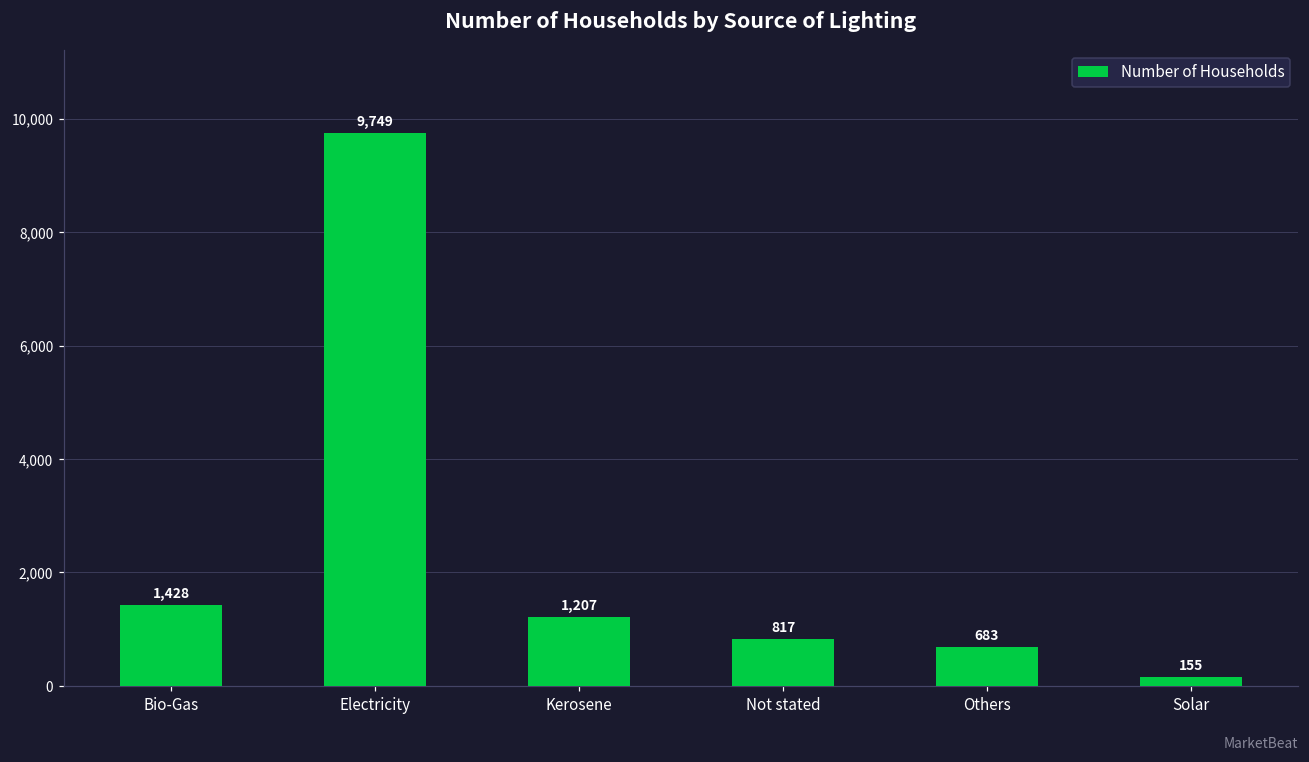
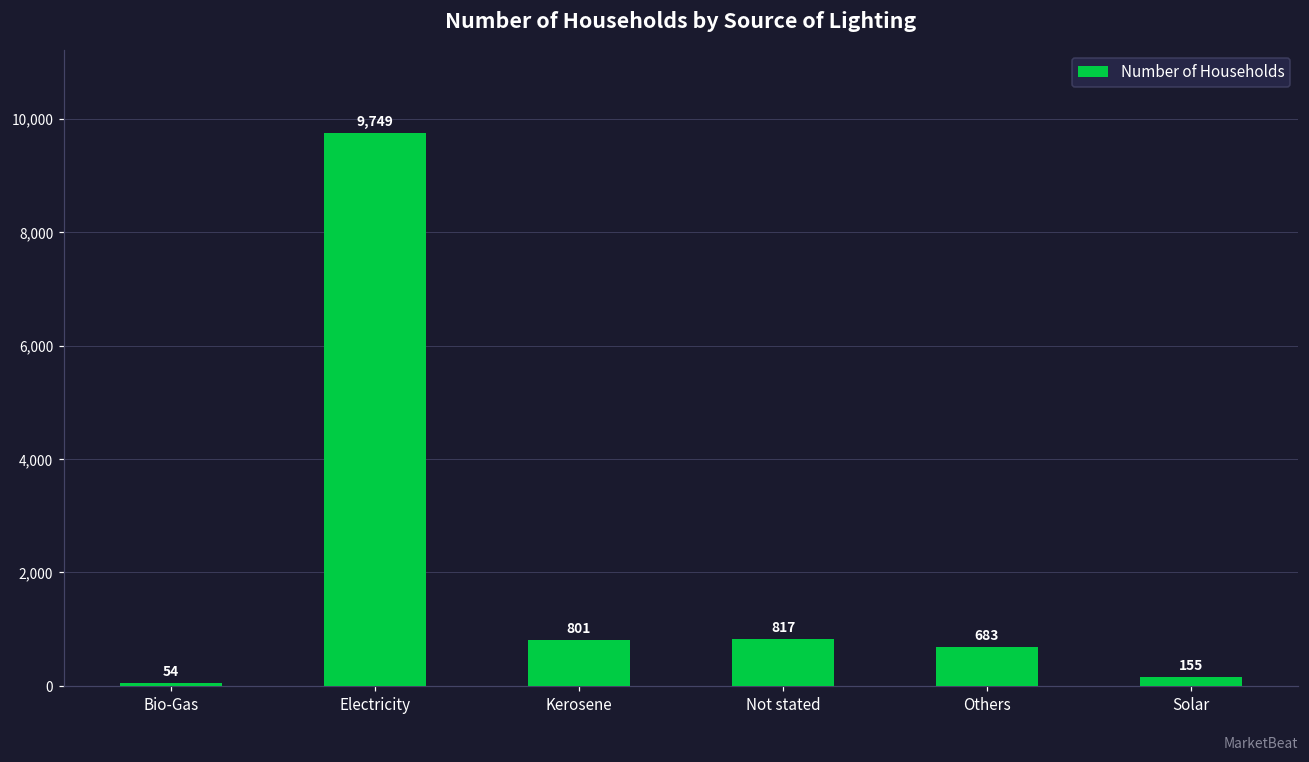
  {
-   "Bio-Gas": "1,428",
+   "Bio-Gas": "54",
    "Electricity": "9,749",
-   "Kerosene": "1,207",
+   "Kerosene": "801",
    "Not stated": "817",
    "Others": "683",
    "Solar": "155"
  }
